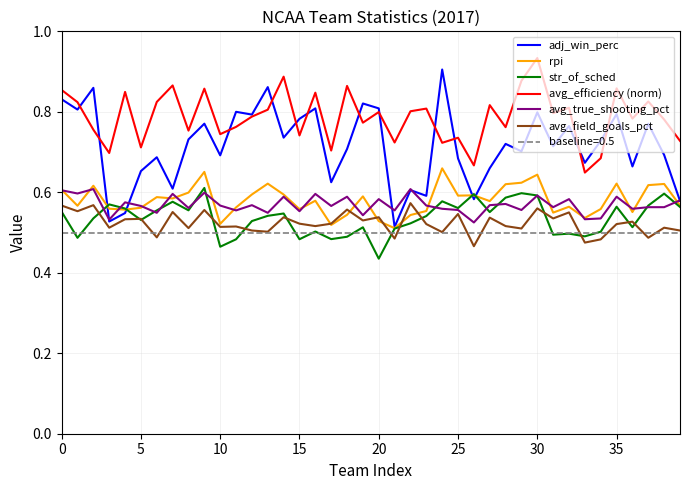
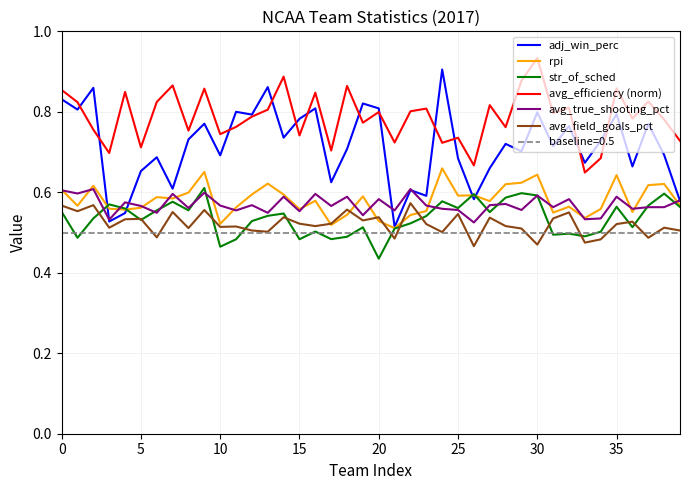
  {
    "adj_win_perc": {
      "0": 0.83,
      "5": 0.65,
      "10": 0.69,
      "15": 0.78,
      "20": 0.81,
      "25": 0.68
    },
    "rpi": {
      "10": 0.52,
      "20": 0.53,
      "25": 0.59,
      "30": 0.64,
-     "35": 0.62
+     "35": 0.64
    },
    "str_of_sched": {
      "0": 0.55,
      "10": 0.46,
      "15": 0.48,
      "20": 0.44,
      "35": 0.56
    },
    "avg_efficiency (norm)": {
      "0": 0.85,
      "5": 0.71,
      "10": 0.74,
      "15": 0.74,
      "20": 0.80,
      "25": 0.74
    },
    "avg_true_shooting_pct": {
      "10": 0.57,
      "20": 0.58,
      "35": 0.59
    },
    "avg_field_goals_pct": {
      "0": 0.57,
      "10": 0.51,
      "15": 0.52,
      "20": 0.54,
      "25": 0.55,
-     "30": 0.56,
+     "30": 0.47,
      "35": 0.52
    }
  }
